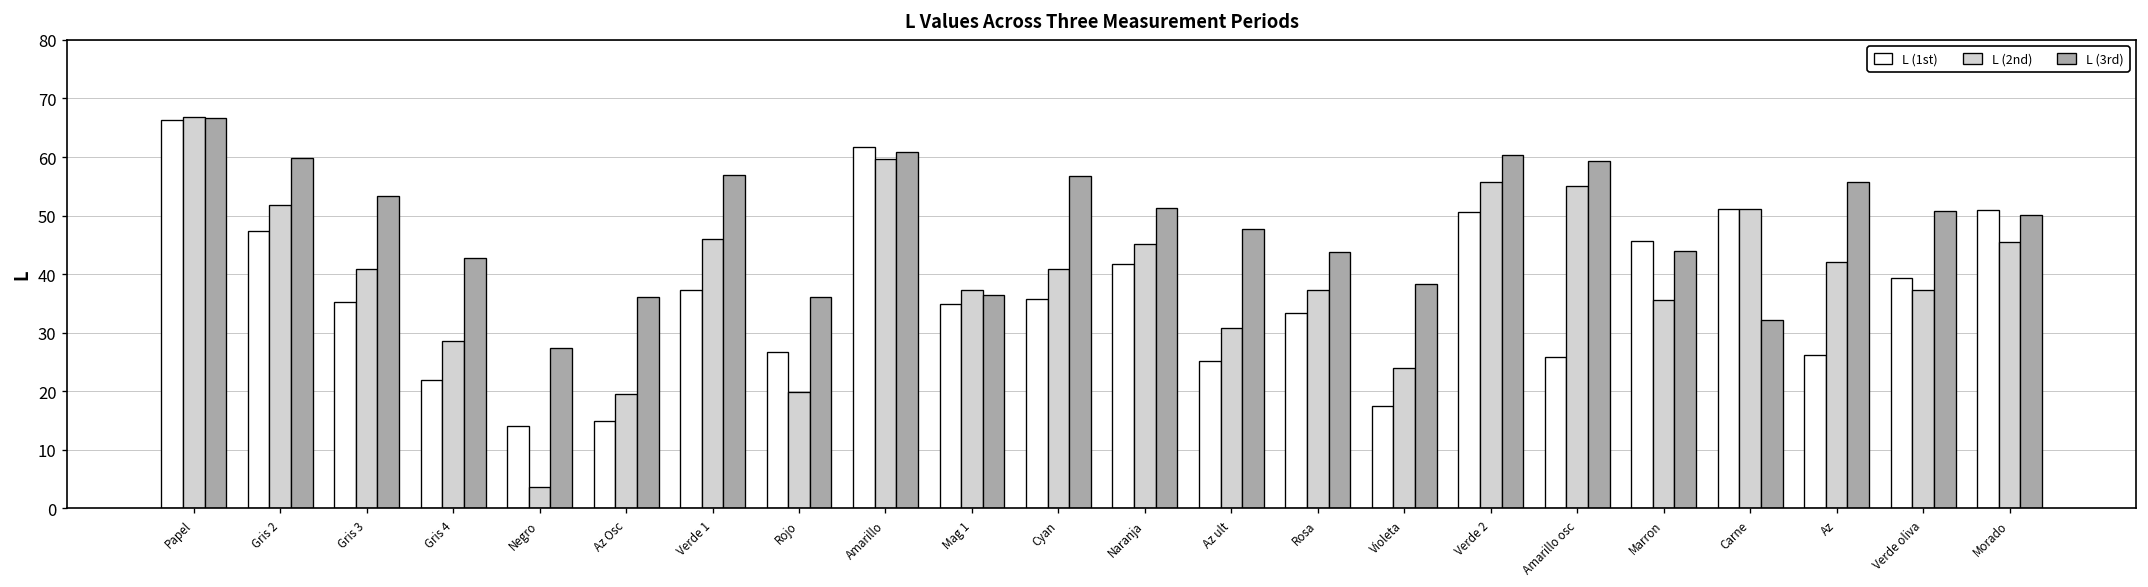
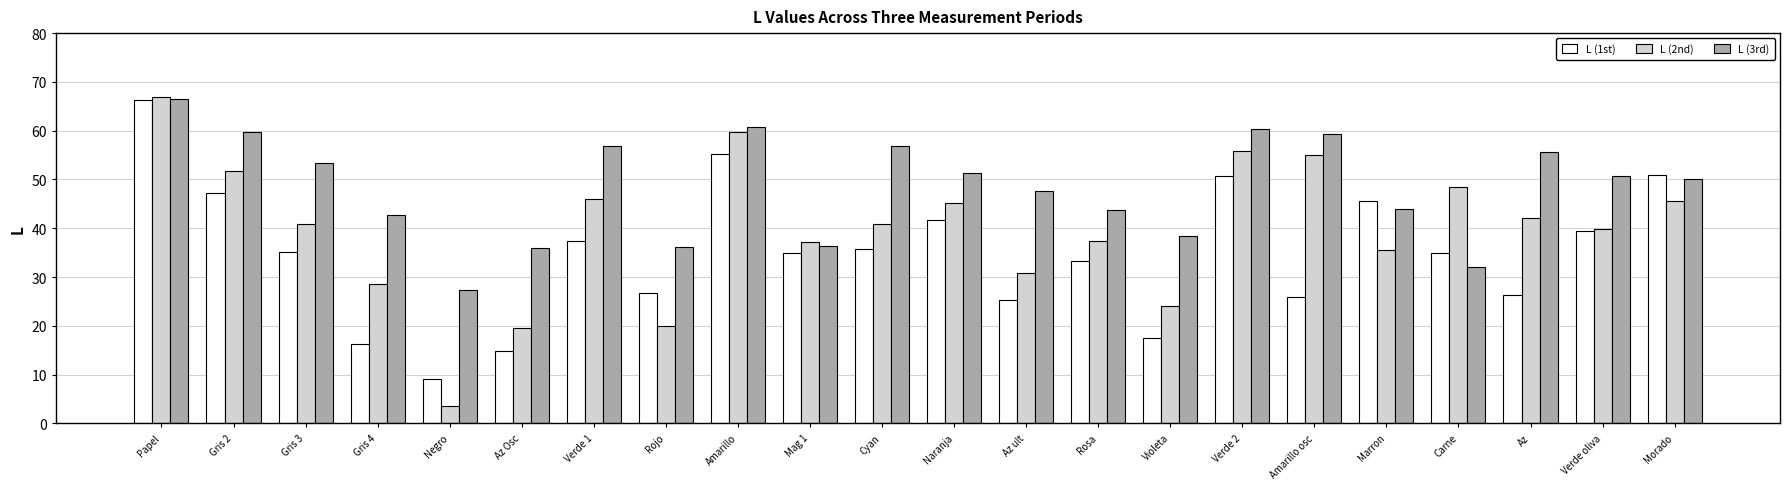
  {
    "L (1st)": {
      "Papel": 66,
      "Gris 2": 47,
      "Gris 3": 35,
-     "Gris 4": 22,
-     "Negro": 14,
+     "Gris 4": 16,
+     "Negro": 9,
      "Az Osc": 15,
      "Verde 1": 37,
      "Rojo": 27,
-     "Amarillo": 62,
+     "Amarillo": 55,
      "Mag 1": 35,
      "Cyan": 36,
      "Naranja": 42,
      "Az ult": 25,
      "Rosa": 33,
      "Violeta": 17,
      "Verde 2": 51,
      "Amarillo osc": 26,
      "Marron": 46,
-     "Carne": 51,
+     "Carne": 35,
      "Az": 26,
      "Verde oliva": 39,
      "Morado": 51
    },
    "L (2nd)": {
      "Papel": 67,
      "Gris 2": 52,
      "Gris 3": 41,
      "Gris 4": 29,
      "Negro": 4,
      "Az Osc": 20,
      "Verde 1": 46,
      "Rojo": 20,
      "Amarillo": 60,
      "Mag 1": 37,
      "Cyan": 41,
      "Naranja": 45,
      "Az ult": 31,
      "Rosa": 37,
      "Violeta": 24,
      "Verde 2": 56,
      "Amarillo osc": 55,
      "Marron": 36,
-     "Carne": 51,
+     "Carne": 49,
      "Az": 42,
-     "Verde oliva": 37,
+     "Verde oliva": 40,
      "Morado": 46
    },
    "L (3rd)": {
      "Papel": 67,
      "Gris 2": 60,
      "Gris 3": 53,
      "Gris 4": 43,
      "Negro": 27,
      "Az Osc": 36,
      "Verde 1": 57,
      "Rojo": 36,
      "Amarillo": 61,
      "Mag 1": 36,
      "Cyan": 57,
      "Naranja": 51,
      "Az ult": 48,
      "Rosa": 44,
      "Violeta": 38,
      "Verde 2": 60,
      "Amarillo osc": 59,
      "Marron": 44,
      "Carne": 32,
      "Az": 56,
      "Verde oliva": 51,
      "Morado": 50
    }
  }
